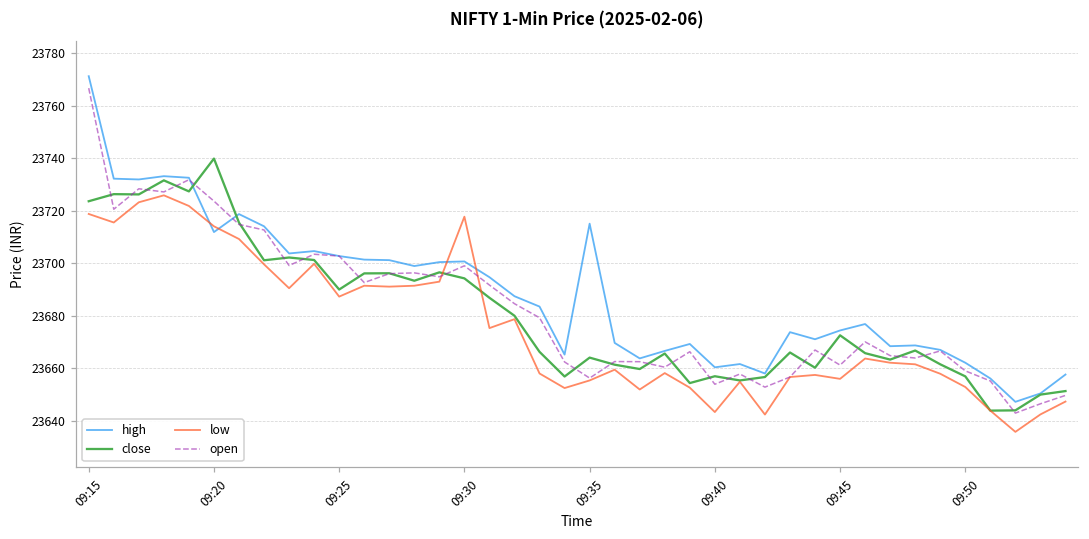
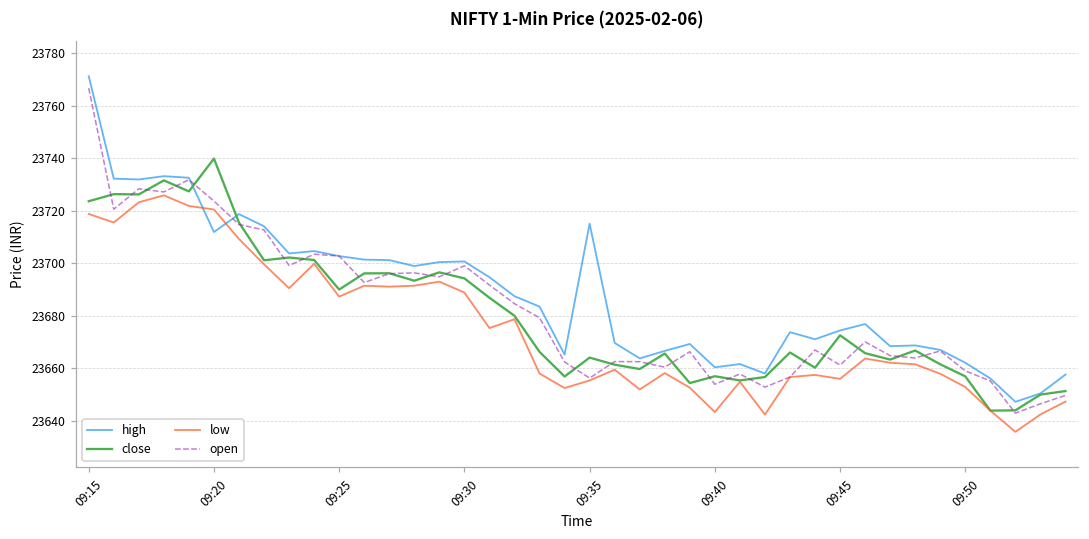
  {
    "high": {
      "09:15": 23771,
      "09:20": 23712,
      "09:30": 23701,
      "09:35": 23715,
      "09:40": 23660,
      "09:45": 23674,
      "09:50": 23662
    },
    "close": {
      "09:15": 23724,
      "09:20": 23740,
      "09:25": 23690,
      "09:30": 23694,
      "09:35": 23664,
      "09:40": 23657,
      "09:45": 23673,
      "09:50": 23657
    },
    "low": {
      "09:15": 23719,
-     "09:20": 23714,
+     "09:20": 23721,
      "09:25": 23687,
-     "09:30": 23718,
+     "09:30": 23689,
      "09:40": 23643,
      "09:45": 23656,
      "09:50": 23653
    },
    "open": {
      "09:15": 23767,
      "09:20": 23724,
      "09:30": 23699,
      "09:40": 23654,
      "09:45": 23661,
      "09:50": 23659
    }
  }
